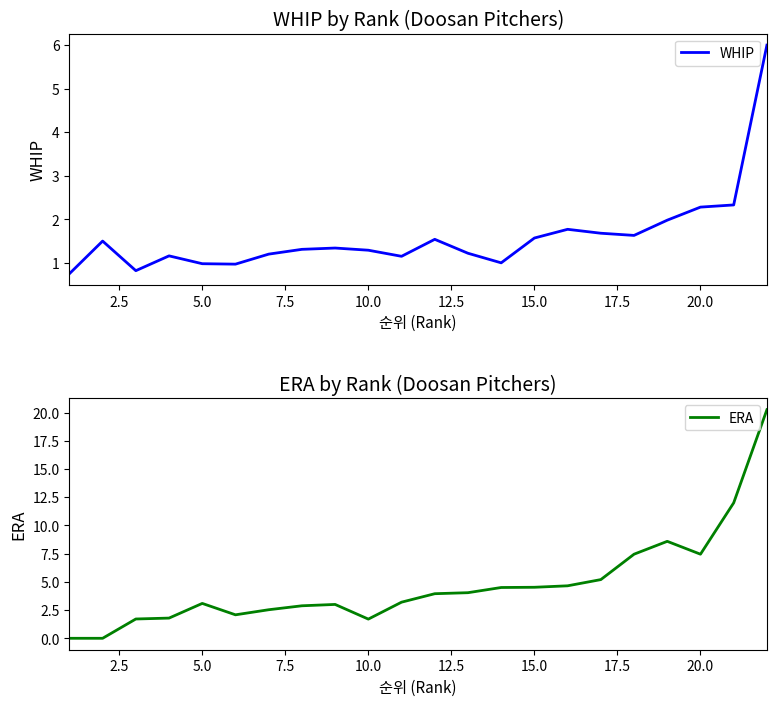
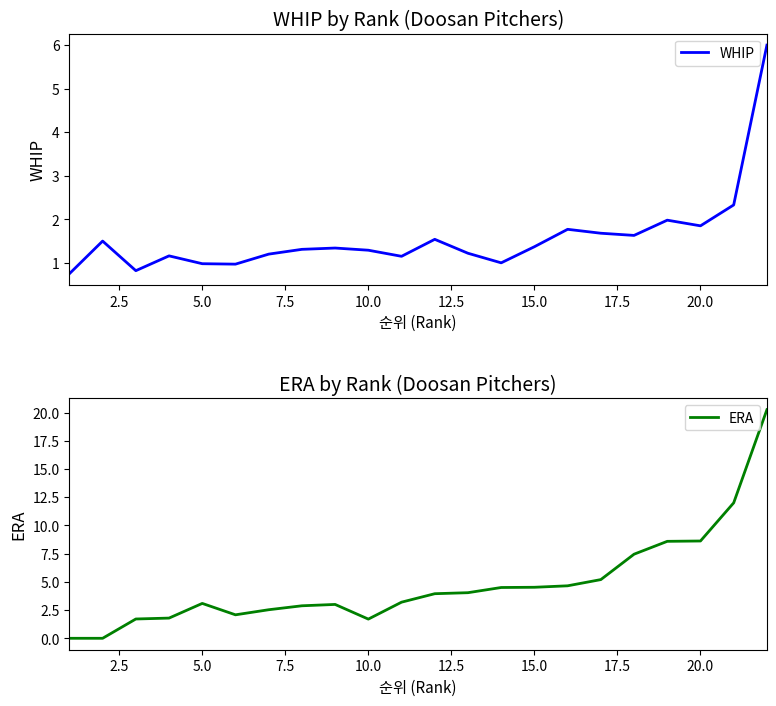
  {
    "WHIP by Rank (Doosan Pitchers)": {
      "5.0": 1.0,
      "10.0": 1.3,
-     "15.0": 1.6,
-     "20.0": 2.3
+     "15.0": 1.4,
+     "20.0": 1.9
    },
    "ERA by Rank (Doosan Pitchers)": {
      "5.0": 3.1,
      "10.0": 1.7,
      "15.0": 4.5,
-     "20.0": 7.5
+     "20.0": 8.6
    }
  }
